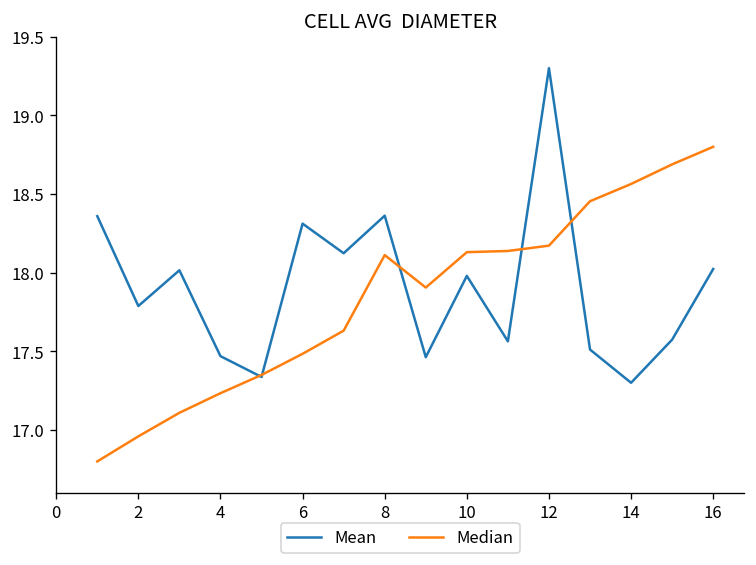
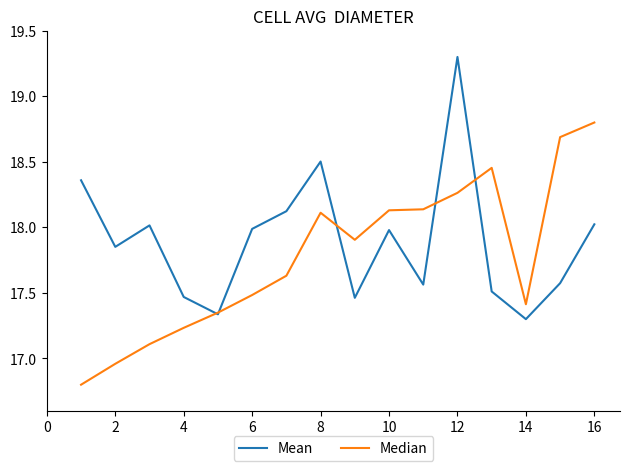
  {
    "Mean": {
-     "2": 17.79,
+     "2": 17.85,
      "4": 17.47,
-     "6": 18.31,
-     "8": 18.36,
+     "6": 17.99,
+     "8": 18.50,
      "10": 17.98,
      "12": 19.30,
      "14": 17.30,
      "16": 18.02
    },
    "Median": {
      "2": 16.96,
      "4": 17.23,
      "6": 17.48,
      "8": 18.11,
      "10": 18.13,
-     "12": 18.17,
-     "14": 18.56,
+     "12": 18.26,
+     "14": 17.41,
      "16": 18.80
    }
  }
